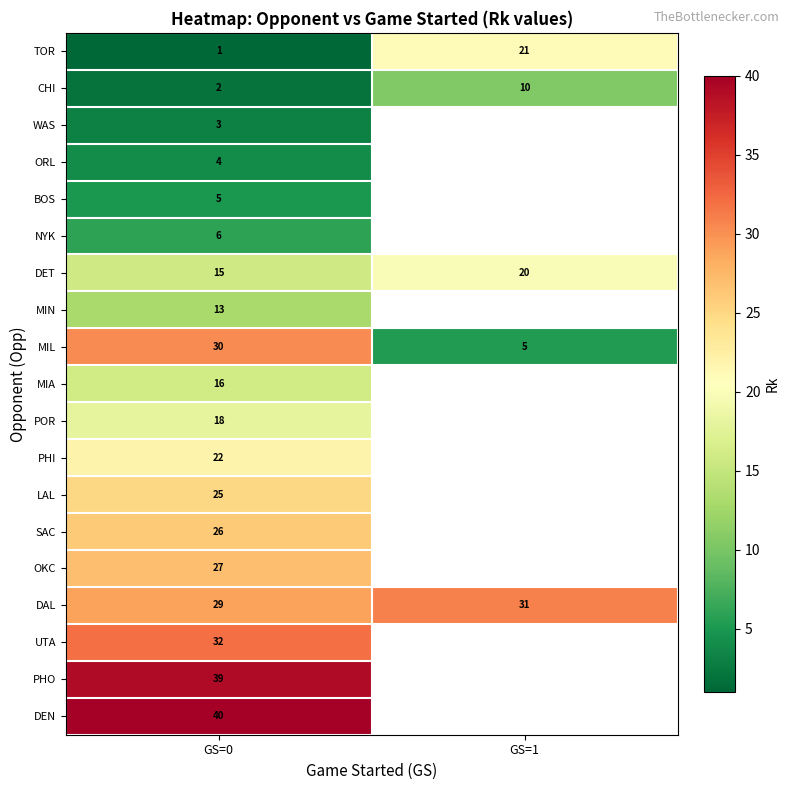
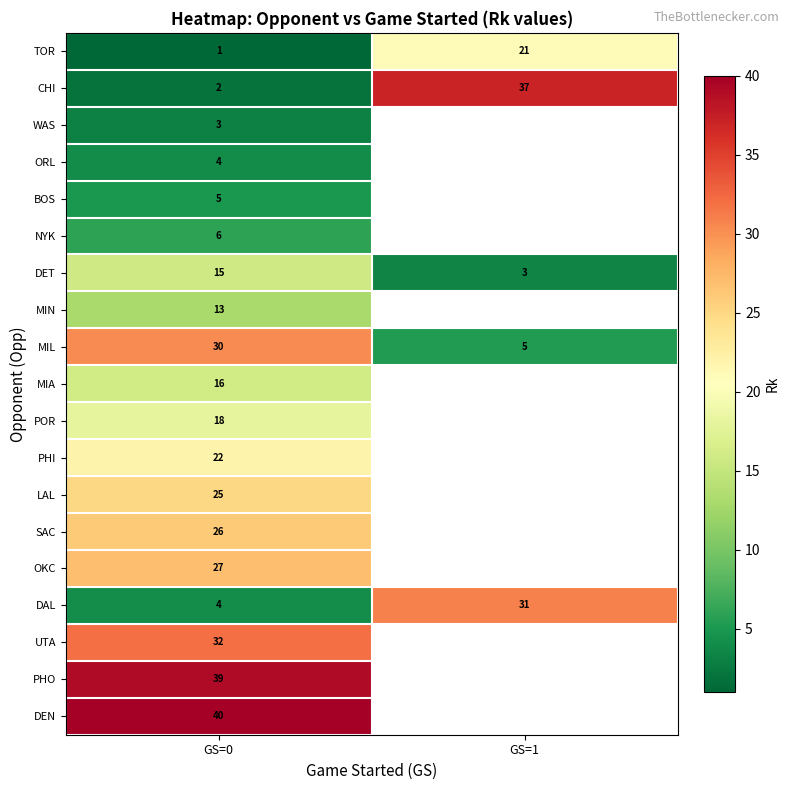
  {
    "TOR": {
      "GS=0": 1,
      "GS=1": 21
    },
    "CHI": {
      "GS=0": 2,
-     "GS=1": 10
+     "GS=1": 37
    },
    "WAS": {
      "GS=0": 3
    },
    "ORL": {
      "GS=0": 4
    },
    "BOS": {
      "GS=0": 5
    },
    "NYK": {
      "GS=0": 6
    },
    "DET": {
      "GS=0": 15,
-     "GS=1": 20
+     "GS=1": 3
    },
    "MIN": {
      "GS=0": 13
    },
    "MIL": {
      "GS=0": 30,
      "GS=1": 5
    },
    "MIA": {
      "GS=0": 16
    },
    "POR": {
      "GS=0": 18
    },
    "PHI": {
      "GS=0": 22
    },
    "LAL": {
      "GS=0": 25
    },
    "SAC": {
      "GS=0": 26
    },
    "OKC": {
      "GS=0": 27
    },
    "DAL": {
-     "GS=0": 29,
+     "GS=0": 4,
      "GS=1": 31
    },
    "UTA": {
      "GS=0": 32
    },
    "PHO": {
      "GS=0": 39
    },
    "DEN": {
      "GS=0": 40
    }
  }
